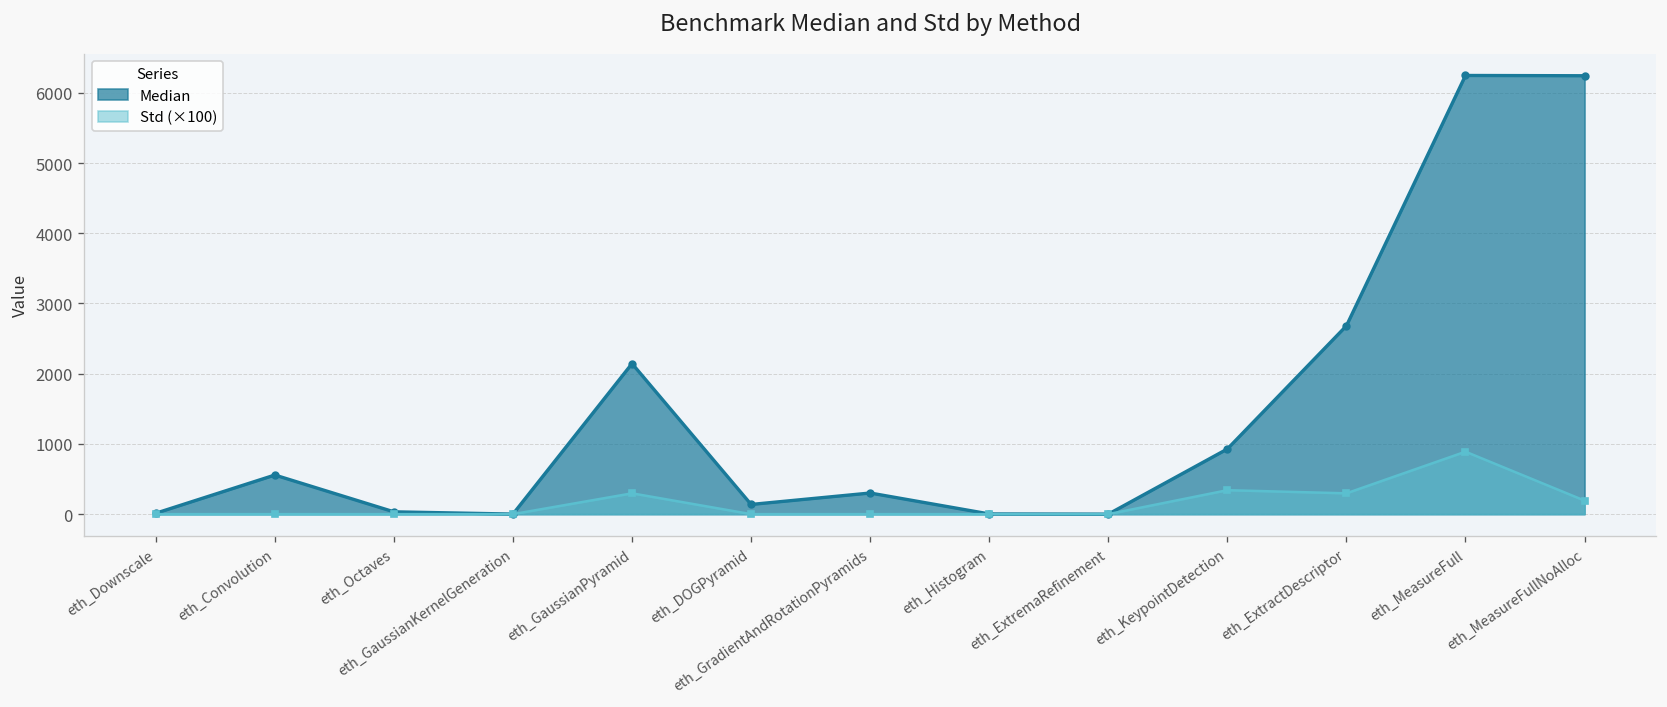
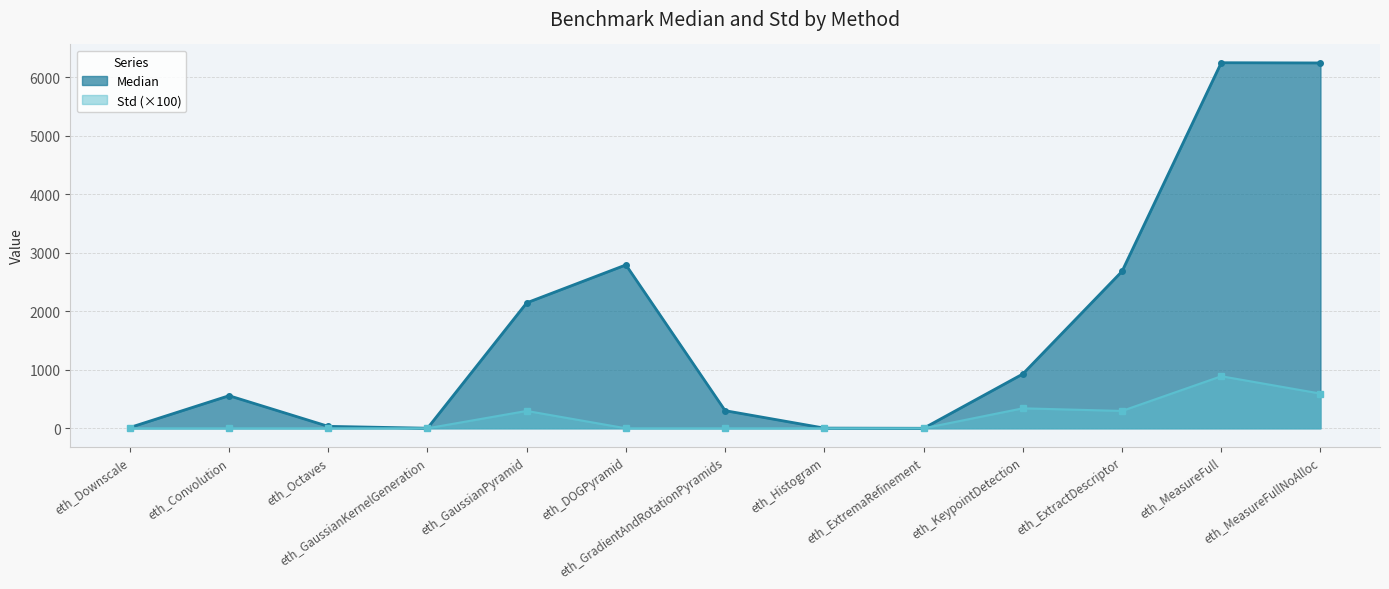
  {
    "Median": {
      "eth_Convolution": 600,
      "eth_GaussianPyramid": 2100,
-     "eth_DOGPyramid": 100,
+     "eth_DOGPyramid": 2800,
      "eth_GradientAndRotationPyramids": 300,
      "eth_KeypointDetection": 900,
      "eth_ExtractDescriptor": 2700,
      "eth_MeasureFull": 6200,
      "eth_MeasureFullNoAlloc": 6200
    },
    "Std (×100)": {
      "eth_Convolution": 0,
      "eth_GaussianPyramid": 300,
      "eth_DOGPyramid": 0,
      "eth_GradientAndRotationPyramids": 0,
      "eth_KeypointDetection": 300,
      "eth_ExtractDescriptor": 300,
      "eth_MeasureFull": 900,
-     "eth_MeasureFullNoAlloc": 200
+     "eth_MeasureFullNoAlloc": 600
    }
  }
